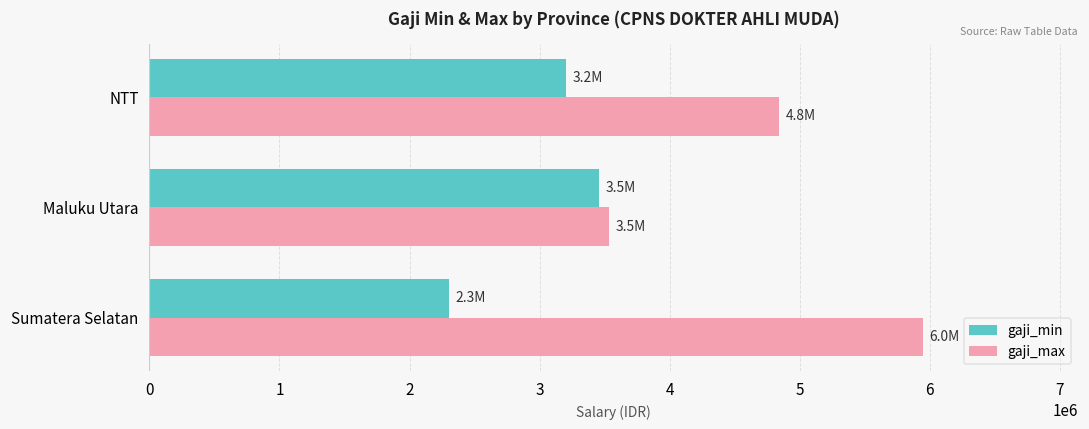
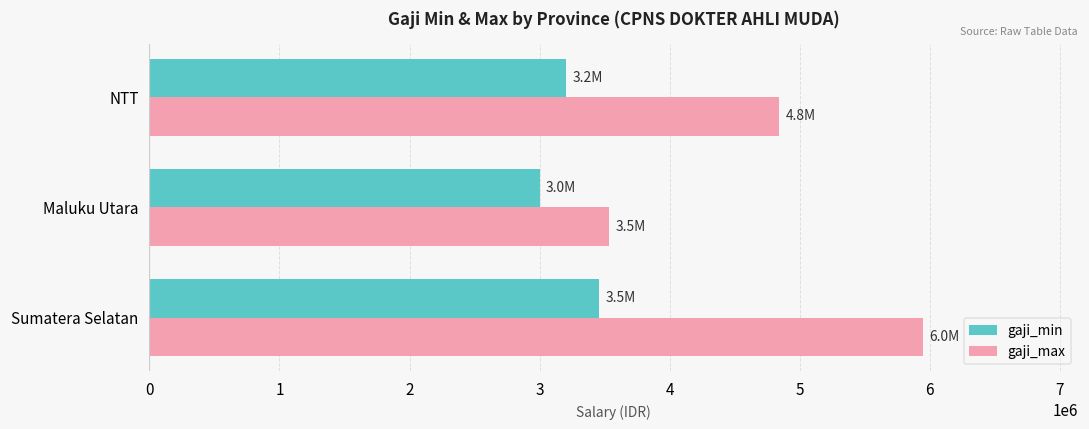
  {
    "gaji_min": {
      "NTT": "3.2M",
-     "Maluku Utara": "3.5M",
-     "Sumatera Selatan": "2.3M"
+     "Maluku Utara": "3.0M",
+     "Sumatera Selatan": "3.5M"
    },
    "gaji_max": {
      "NTT": "4.8M",
      "Maluku Utara": "3.5M",
      "Sumatera Selatan": "6.0M"
    }
  }
